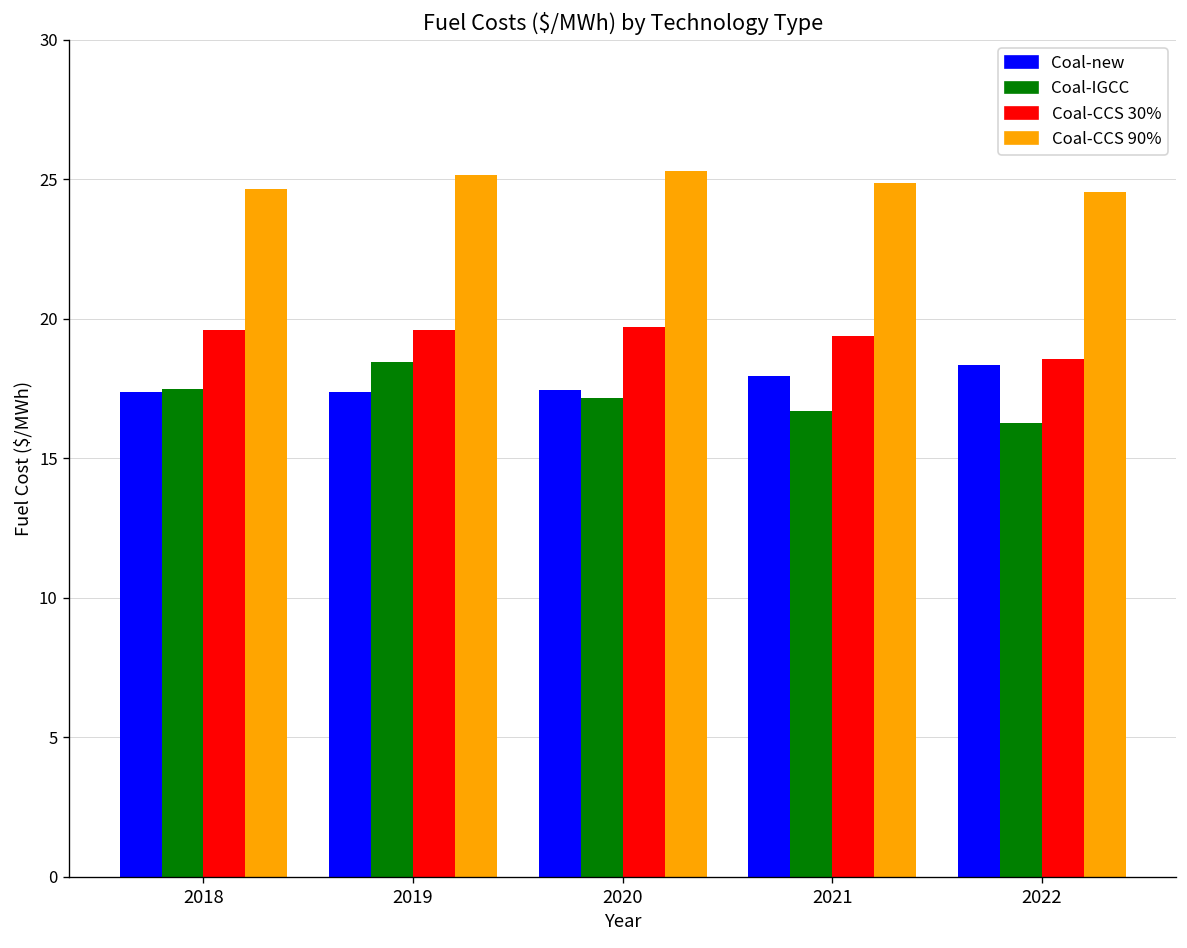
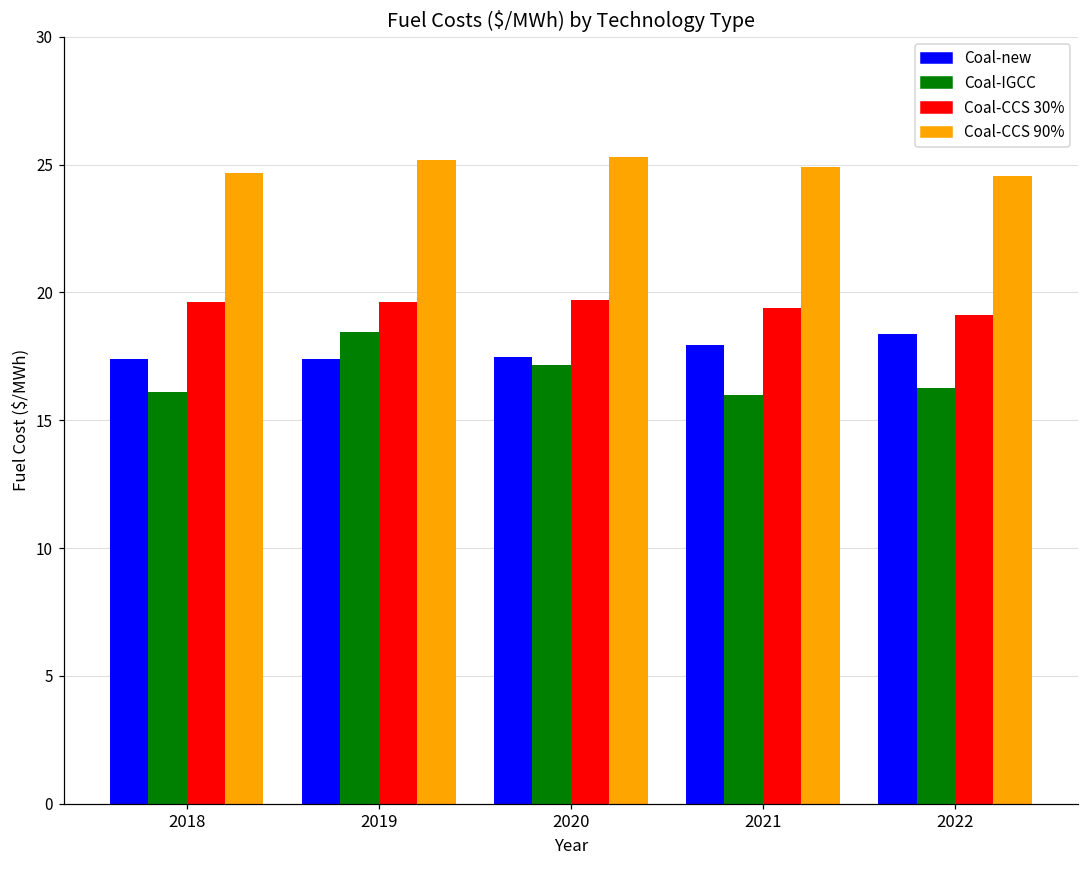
  {
    "Coal-new": {
      "2018": 17.4,
      "2019": 17.4,
      "2020": 17.5,
      "2021": 18.0,
      "2022": 18.4
    },
    "Coal-IGCC": {
-     "2018": 17.5,
+     "2018": 16.1,
      "2019": 18.4,
      "2020": 17.2,
-     "2021": 16.7,
+     "2021": 16.0,
      "2022": 16.3
    },
    "Coal-CCS 30%": {
      "2018": 19.6,
      "2019": 19.6,
      "2020": 19.7,
      "2021": 19.4,
-     "2022": 18.6
+     "2022": 19.1
    },
    "Coal-CCS 90%": {
      "2018": 24.7,
      "2019": 25.2,
      "2020": 25.3,
      "2021": 24.9,
      "2022": 24.5
    }
  }
